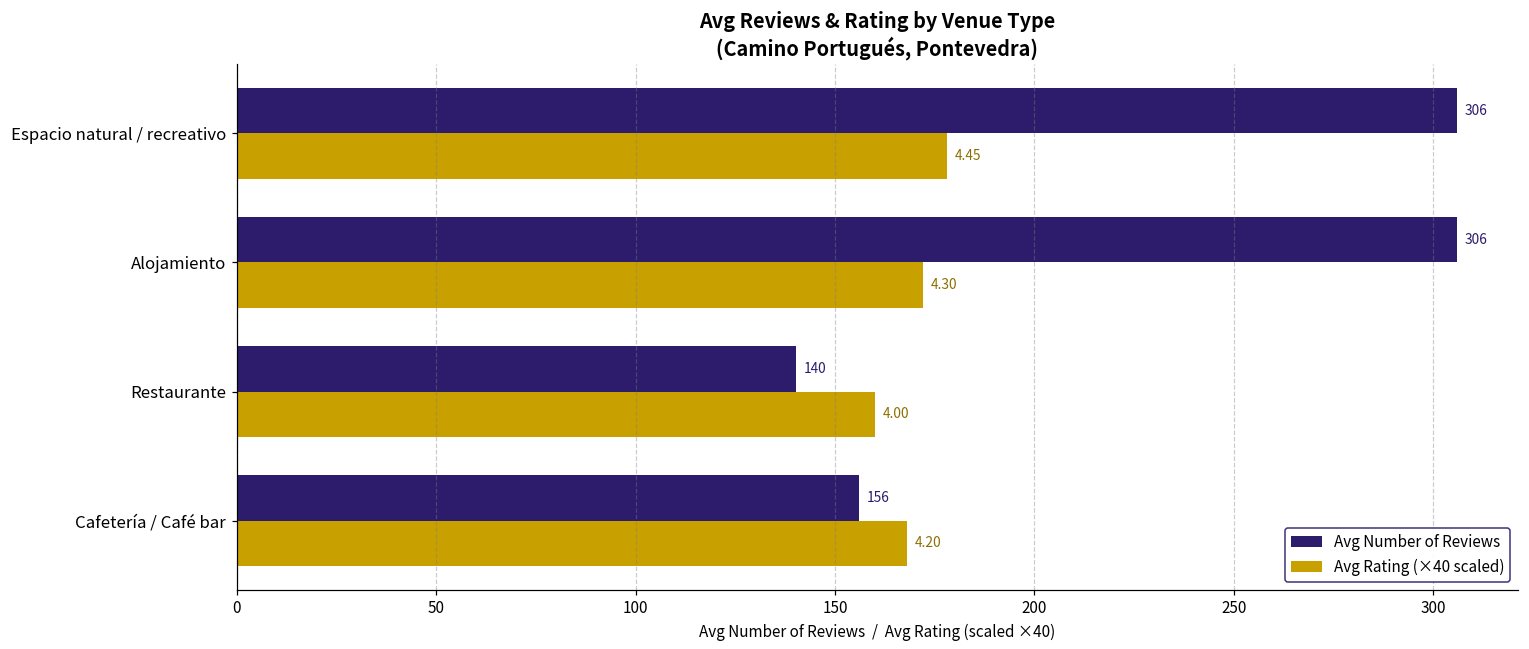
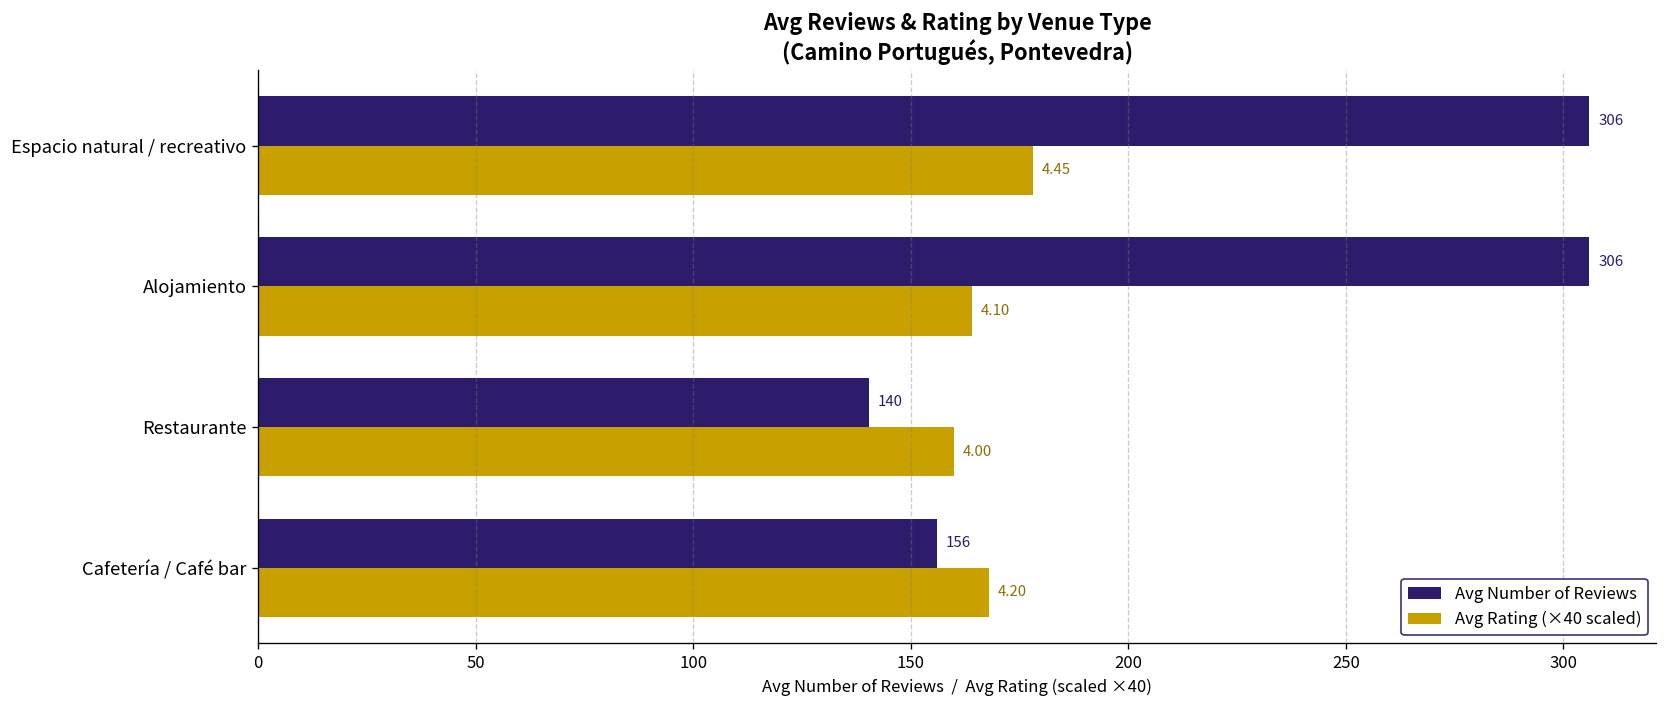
  {
    "Avg Number of Reviews": {
      "Espacio natural / recreativo": 306,
      "Alojamiento": 306,
      "Restaurante": 140,
      "Cafetería / Café bar": 156
    },
    "Avg Rating (×40 scaled)": {
-     "Alojamiento": 4.30
+     "Alojamiento": 4.10
    }
  }
